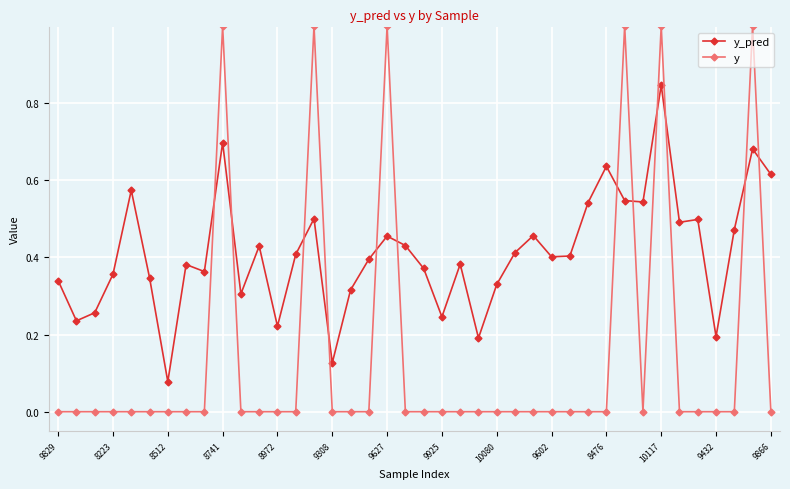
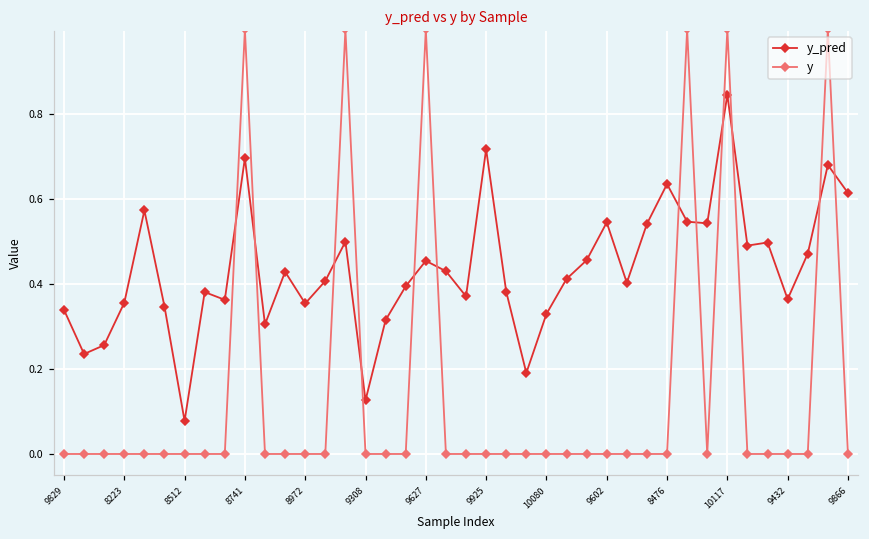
  {
    "y_pred": {
      "9829": 0.34,
      "8223": 0.36,
      "8512": 0.08,
      "8741": 0.70,
-     "8972": 0.22,
+     "8972": 0.35,
      "9308": 0.13,
      "9627": 0.46,
-     "9925": 0.25,
+     "9925": 0.72,
      "10080": 0.33,
-     "9602": 0.40,
+     "9602": 0.55,
      "8476": 0.64,
      "10117": 0.85,
-     "9432": 0.19,
+     "9432": 0.36,
      "9866": 0.61
    },
    "y": {
      "9829": 0.00,
      "8223": 0.00,
      "8512": 0.00,
      "8741": 1.00,
      "8972": 0.00,
      "9308": 0.00,
      "9627": 1.00,
      "9925": 0.00,
      "10080": 0.00,
      "9602": 0.00,
      "8476": 0.00,
      "10117": 1.00,
      "9432": 0.00,
      "9866": 0.00
    }
  }
